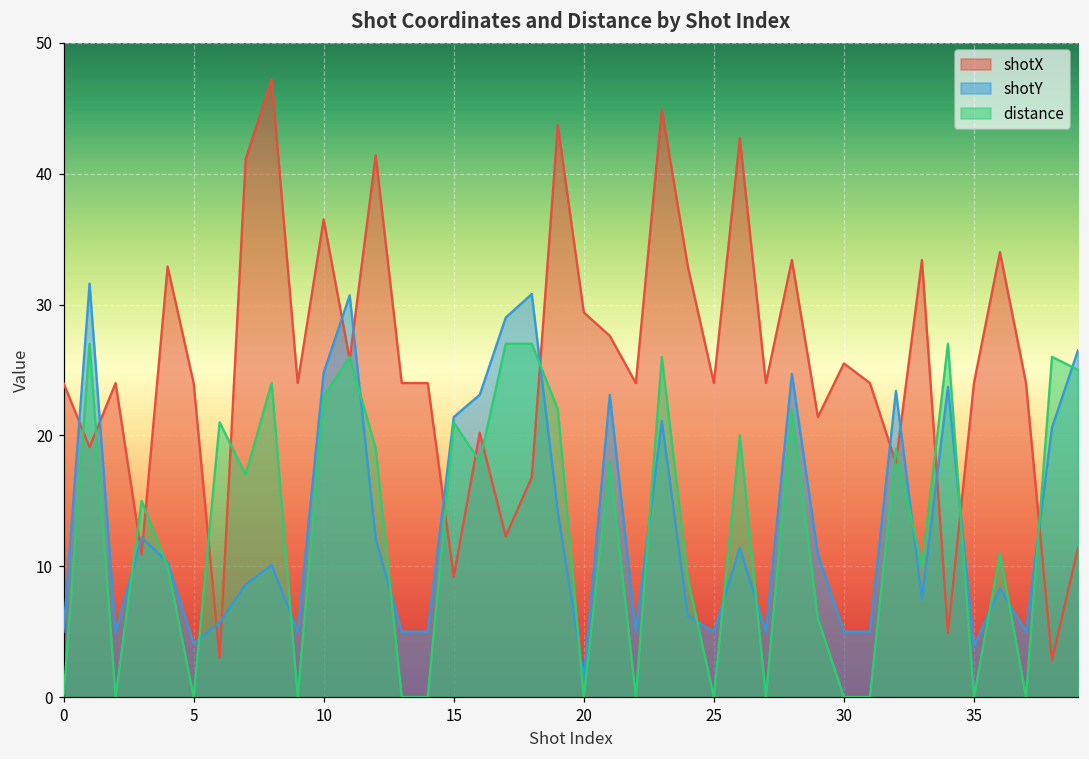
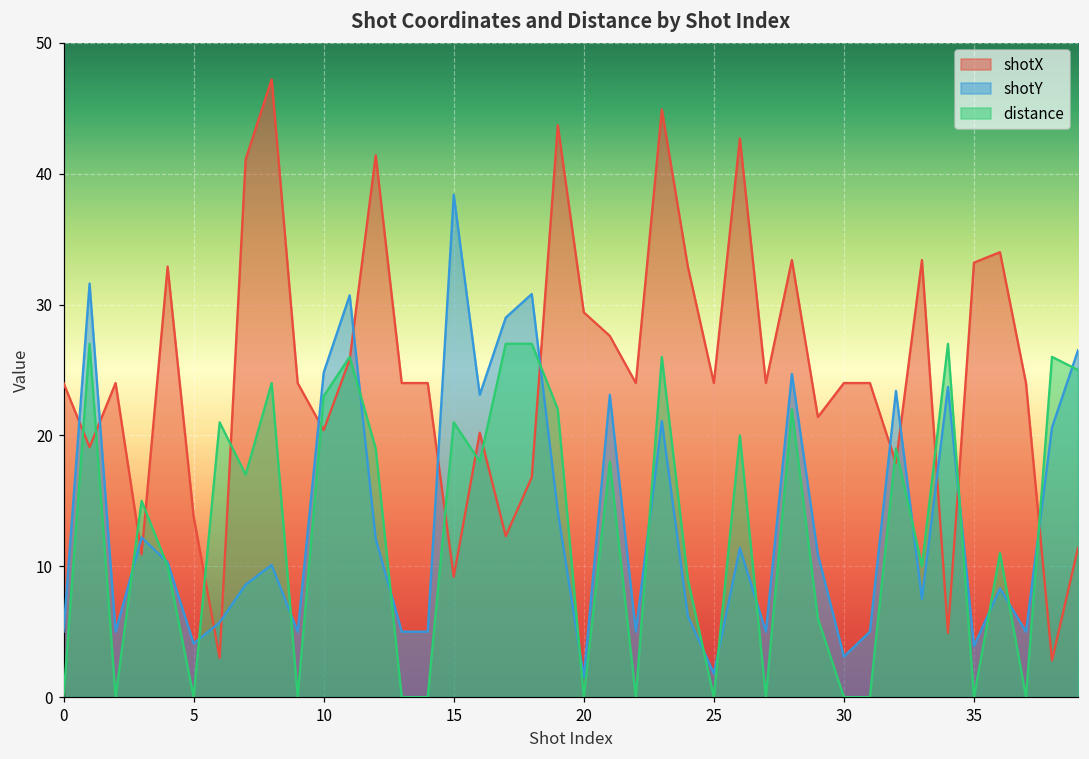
  {
    "shotX": {
      "0": 24.0,
-     "5": 24.0,
-     "10": 36.5,
+     "5": 13.8,
+     "10": 20.4,
      "15": 9.2,
      "20": 29.4,
      "25": 24.0,
-     "30": 25.5,
-     "35": 24.0
+     "30": 24.0,
+     "35": 33.2
    },
    "shotY": {
      "0": 5.0,
      "5": 4.1,
      "10": 24.8,
-     "15": 21.4,
+     "15": 38.4,
      "20": 1.5,
-     "25": 5.0,
-     "30": 5.0,
+     "25": 1.8,
+     "30": 3.1,
      "35": 3.9
    },
    "distance": {
      "0": 0.0,
      "5": 0.0,
      "10": 23.0,
      "15": 21.0,
      "20": 0.0,
      "25": 0.0,
      "30": 0.0,
      "35": 0.0
    }
  }
